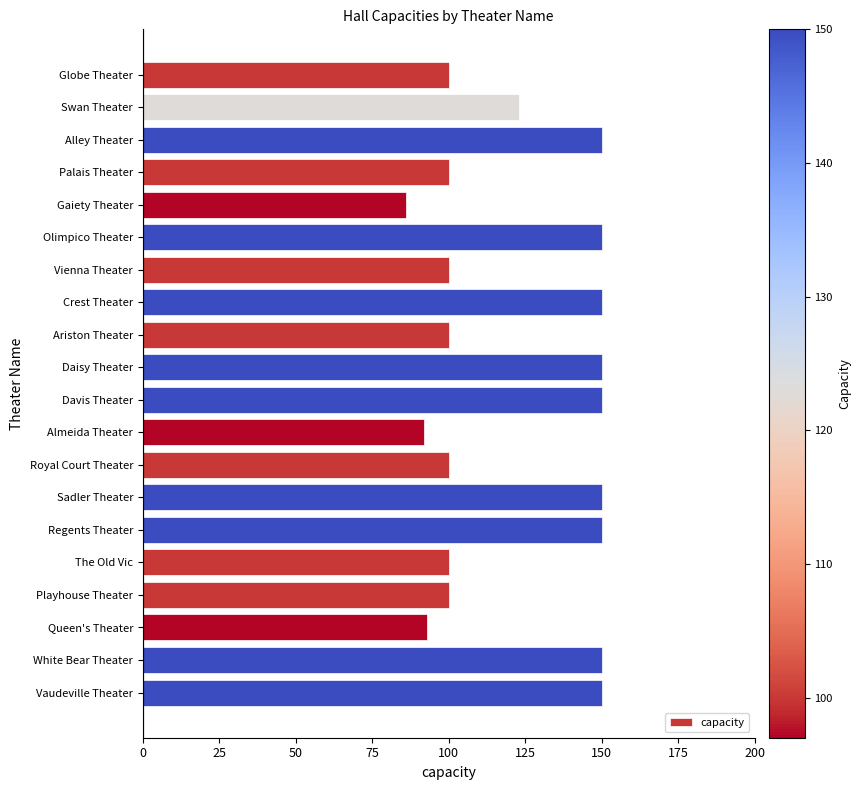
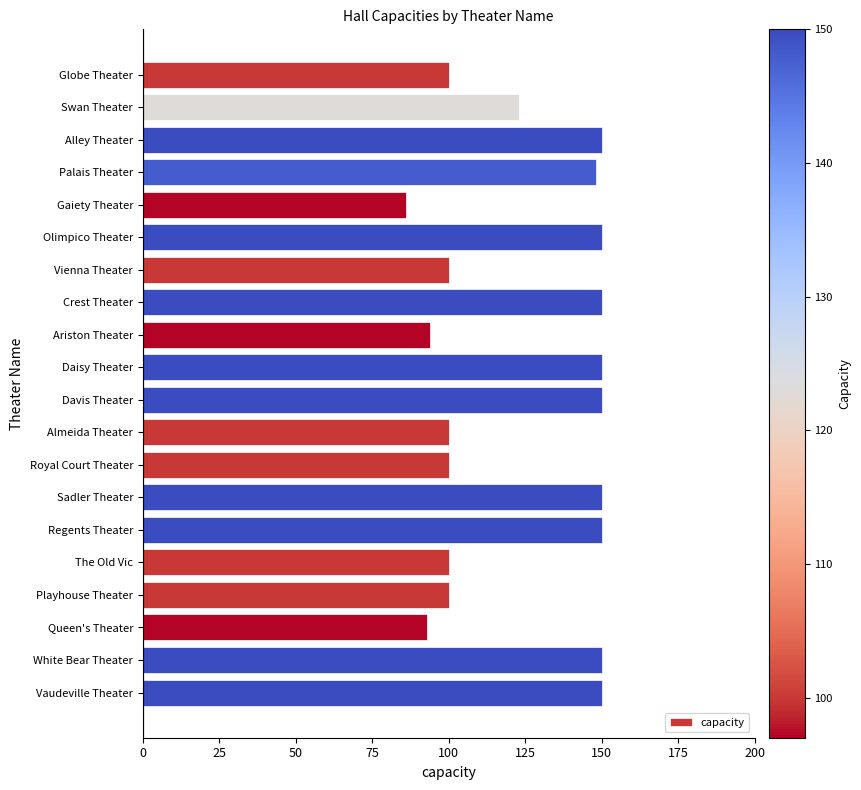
  {
    "Globe Theater": 100,
    "Swan Theater": 123,
    "Alley Theater": 150,
-   "Palais Theater": 100,
+   "Palais Theater": 148,
    "Gaiety Theater": 86,
    "Olimpico Theater": 150,
    "Vienna Theater": 100,
    "Crest Theater": 150,
-   "Ariston Theater": 100,
+   "Ariston Theater": 94,
    "Daisy Theater": 150,
    "Davis Theater": 150,
-   "Almeida Theater": 92,
+   "Almeida Theater": 100,
    "Royal Court Theater": 100,
    "Sadler Theater": 150,
    "Regents Theater": 150,
    "The Old Vic": 100,
    "Playhouse Theater": 100,
    "Queen's Theater": 93,
    "White Bear Theater": 150,
    "Vaudeville Theater": 150
  }
